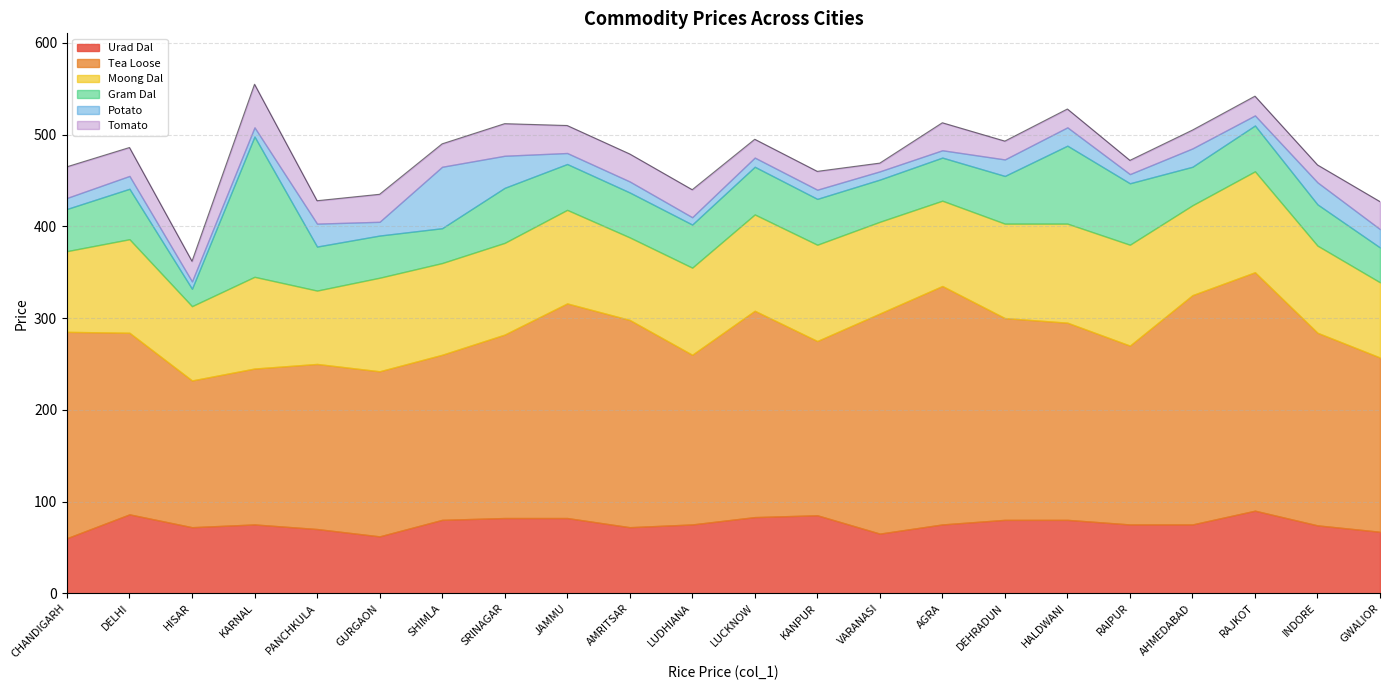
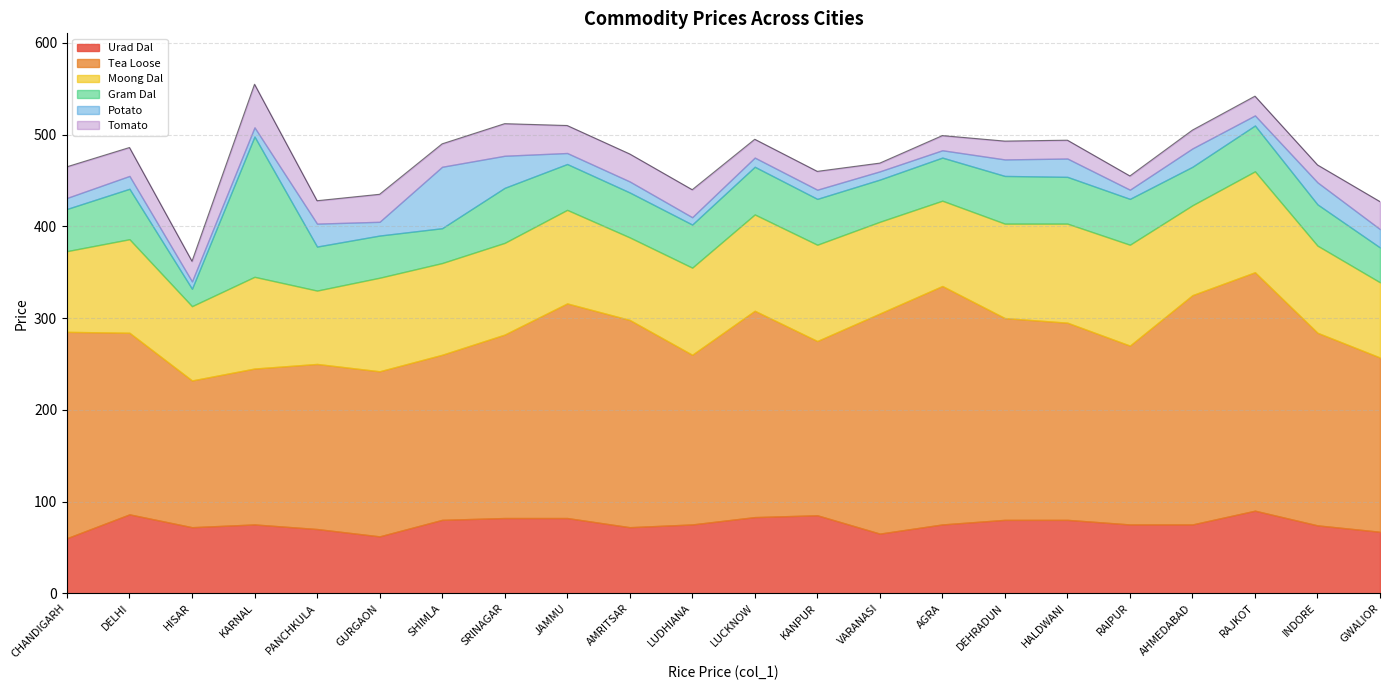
  {
    "Moong Dal": {
      "CHANDIGARH": 90,
      "DELHI": 100,
      "HISAR": 80,
      "KARNAL": 100,
      "PANCHKULA": 80,
      "GURGAON": 100,
      "SHIMLA": 100,
      "SRINAGAR": 100,
      "JAMMU": 100,
      "AMRITSAR": 90,
      "LUDHIANA": 100,
      "LUCKNOW": 110,
      "KANPUR": 110,
      "VARANASI": 100,
      "AGRA": 90,
      "DEHRADUN": 100,
      "HALDWANI": 110,
      "RAIPUR": 110,
      "AHMEDABAD": 100,
      "RAJKOT": 110,
      "INDORE": 100,
      "GWALIOR": 80
    },
    "Gram Dal": {
      "CHANDIGARH": 50,
      "DELHI": 60,
      "HISAR": 20,
      "KARNAL": 150,
      "PANCHKULA": 50,
      "GURGAON": 50,
      "SHIMLA": 40,
      "SRINAGAR": 60,
      "JAMMU": 50,
      "AMRITSAR": 50,
      "LUDHIANA": 50,
      "LUCKNOW": 50,
      "KANPUR": 50,
      "VARANASI": 50,
      "AGRA": 50,
      "DEHRADUN": 50,
-     "HALDWANI": 90,
-     "RAIPUR": 70,
+     "HALDWANI": 50,
+     "RAIPUR": 50,
      "AHMEDABAD": 40,
      "RAJKOT": 50,
      "INDORE": 50,
      "GWALIOR": 40
    },
    "Potato": {
      "CHANDIGARH": 10,
      "DELHI": 10,
      "HISAR": 10,
      "KARNAL": 10,
      "PANCHKULA": 30,
      "GURGAON": 20,
      "SHIMLA": 70,
      "SRINAGAR": 40,
      "JAMMU": 10,
      "AMRITSAR": 10,
      "LUDHIANA": 10,
      "LUCKNOW": 10,
      "KANPUR": 10,
      "VARANASI": 10,
      "AGRA": 10,
      "DEHRADUN": 20,
      "HALDWANI": 20,
      "RAIPUR": 10,
      "AHMEDABAD": 20,
      "RAJKOT": 10,
      "INDORE": 20,
      "GWALIOR": 20
    },
    "Tomato": {
      "CHANDIGARH": 30,
      "DELHI": 30,
      "HISAR": 20,
      "KARNAL": 50,
      "PANCHKULA": 30,
      "GURGAON": 30,
      "SHIMLA": 30,
      "SRINAGAR": 40,
      "JAMMU": 30,
      "AMRITSAR": 30,
      "LUDHIANA": 30,
      "LUCKNOW": 20,
      "KANPUR": 20,
      "VARANASI": 10,
-     "AGRA": 30,
+     "AGRA": 20,
      "DEHRADUN": 20,
      "HALDWANI": 20,
      "RAIPUR": 20,
      "AHMEDABAD": 20,
      "RAJKOT": 20,
      "INDORE": 20,
      "GWALIOR": 30
    }
  }
